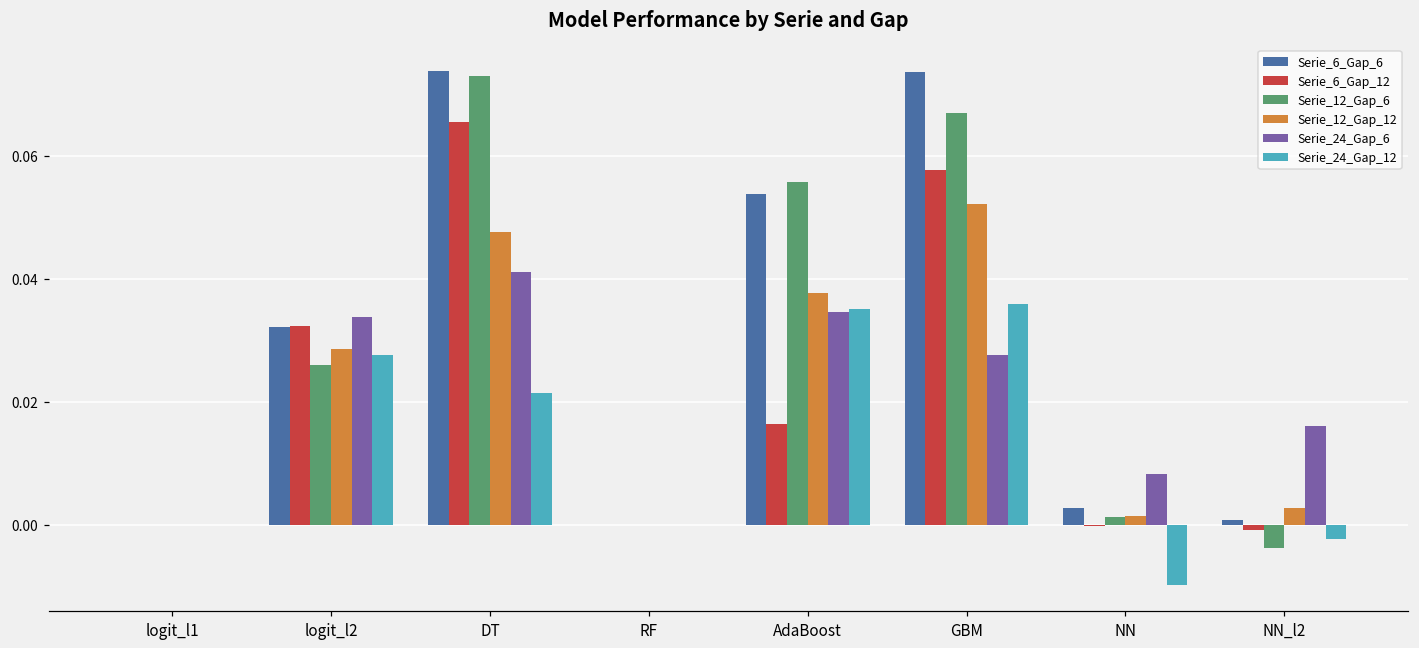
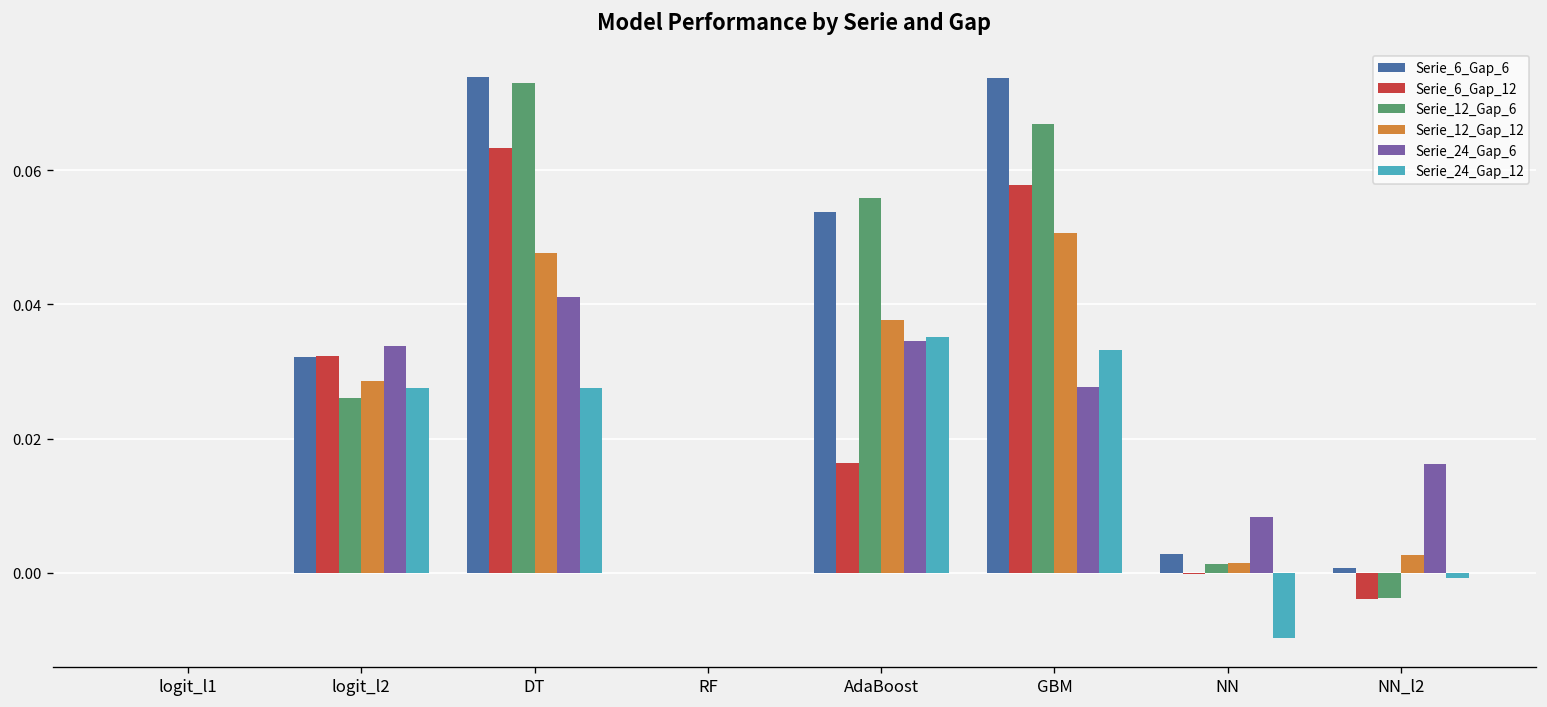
  {
    "Serie_6_Gap_12": {
      "logit_l1": 0.000,
      "logit_l2": 0.032,
-     "DT": 0.065,
+     "DT": 0.063,
      "RF": 0.000,
      "AdaBoost": 0.016,
      "GBM": 0.058,
-     "NN_l2": -0.001
+     "NN_l2": -0.004
    },
    "Serie_12_Gap_6": {
      "logit_l1": 0.000,
      "logit_l2": 0.026,
      "DT": 0.073,
      "RF": 0.000,
      "AdaBoost": 0.056,
      "GBM": 0.067,
      "NN": 0.001,
      "NN_l2": -0.004
    },
    "Serie_12_Gap_12": {
      "logit_l1": 0.000,
      "logit_l2": 0.029,
      "DT": 0.048,
      "RF": 0.000,
      "AdaBoost": 0.038,
-     "GBM": 0.052,
+     "GBM": 0.051,
      "NN": 0.001,
      "NN_l2": 0.003
    },
    "Serie_24_Gap_12": {
      "logit_l1": 0.000,
      "logit_l2": 0.028,
-     "DT": 0.021,
+     "DT": 0.027,
      "RF": 0.000,
      "AdaBoost": 0.035,
-     "GBM": 0.036,
+     "GBM": 0.033,
      "NN": -0.010,
-     "NN_l2": -0.002
+     "NN_l2": -0.001
    }
  }
